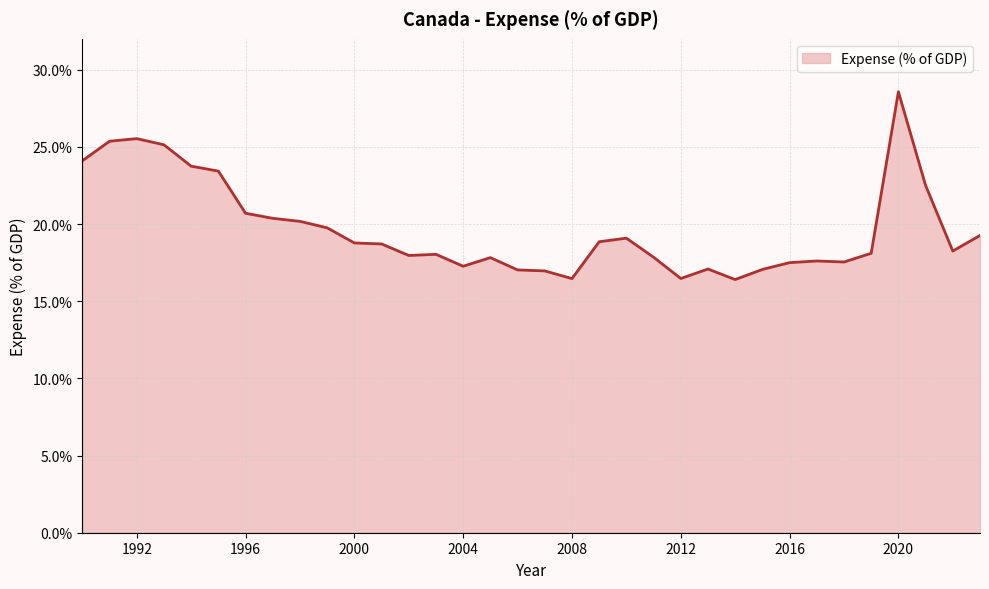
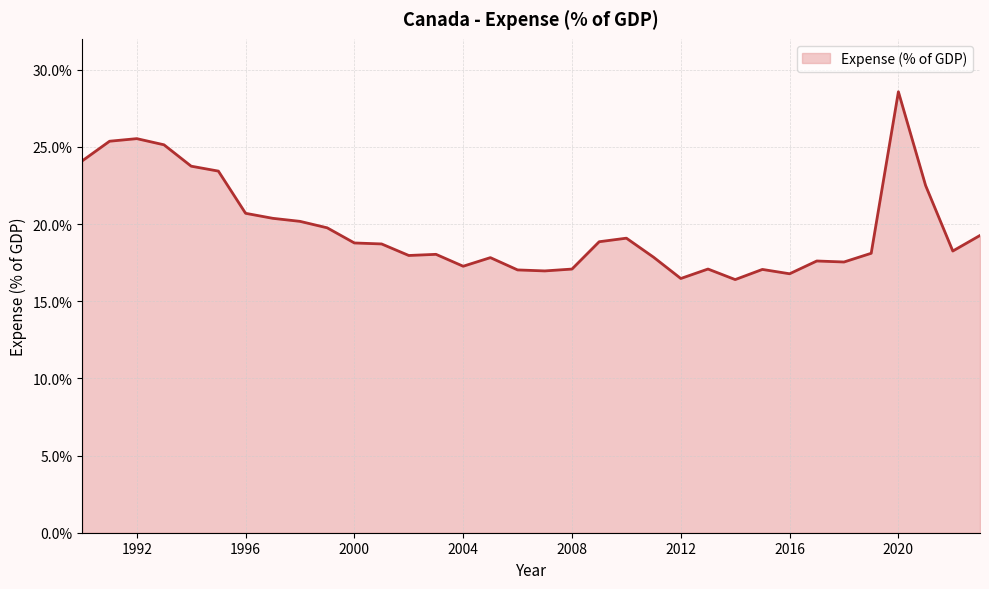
  {
    "1992": "25.5%",
    "1996": "20.7%",
    "2000": "18.8%",
    "2004": "17.3%",
-   "2008": "16.5%",
+   "2008": "17.1%",
    "2012": "16.5%",
-   "2016": "17.5%",
+   "2016": "16.8%",
    "2020": "28.6%"
  }
